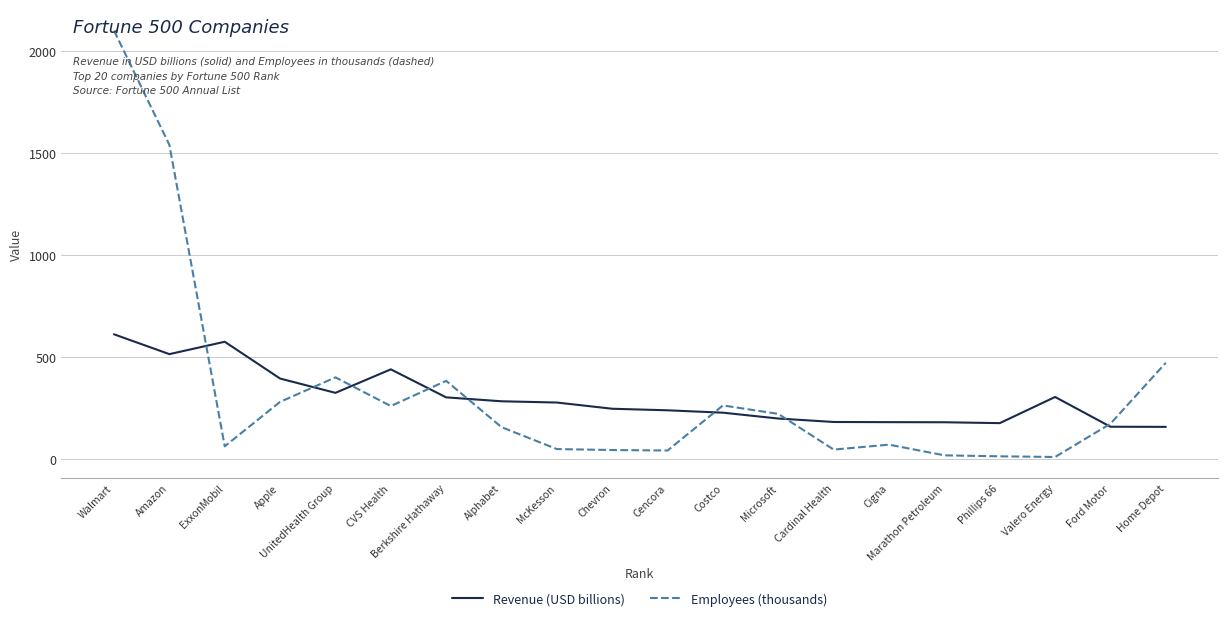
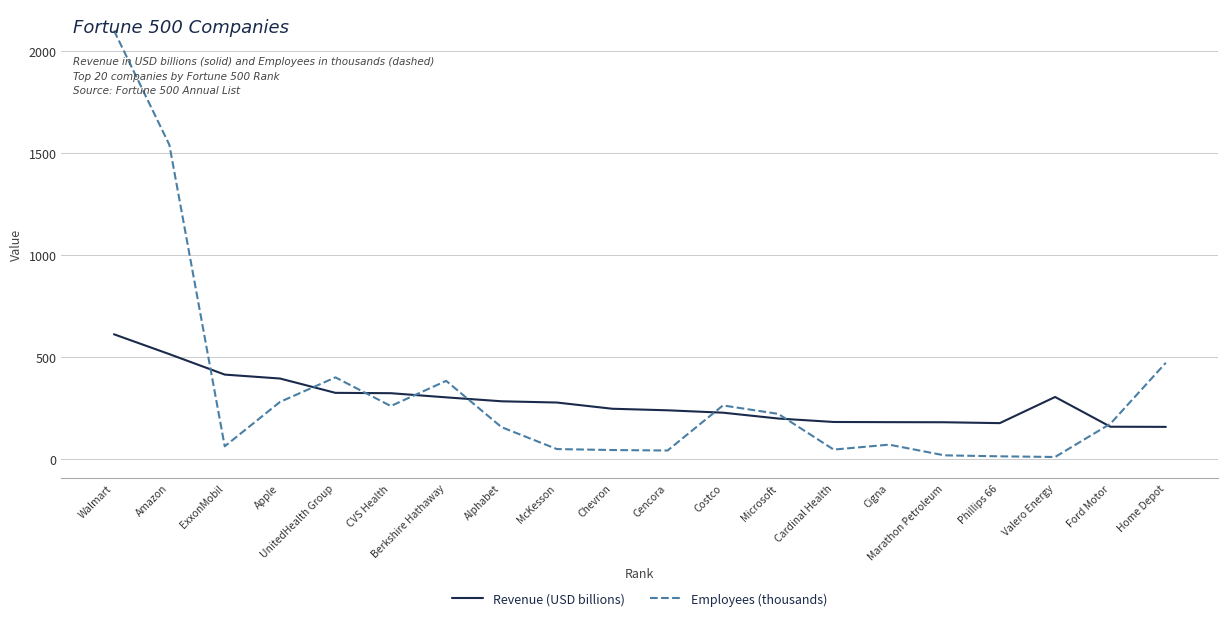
  {
    "Revenue (USD billions)": {
      "Walmart": 610,
      "Amazon": 510,
-     "ExxonMobil": 570,
+     "ExxonMobil": 410,
      "Apple": 390,
      "UnitedHealth Group": 320,
-     "CVS Health": 440,
+     "CVS Health": 320,
      "Berkshire Hathaway": 300,
      "Alphabet": 280,
      "McKesson": 280,
      "Chevron": 250,
      "Cencora": 240,
      "Costco": 230,
      "Microsoft": 200,
      "Cardinal Health": 180,
      "Cigna": 180,
      "Marathon Petroleum": 180,
      "Phillips 66": 180,
      "Valero Energy": 300,
      "Ford Motor": 160,
      "Home Depot": 160
    },
    "Employees (thousands)": {
      "Amazon": 1540,
      "ExxonMobil": 60,
      "Apple": 280,
      "UnitedHealth Group": 400,
      "CVS Health": 260,
      "Berkshire Hathaway": 380,
      "Alphabet": 160,
      "McKesson": 50,
      "Chevron": 40,
      "Cencora": 40,
      "Costco": 260,
      "Microsoft": 220,
      "Cardinal Health": 50,
      "Cigna": 70,
      "Marathon Petroleum": 20,
      "Phillips 66": 10,
      "Valero Energy": 10,
      "Ford Motor": 170,
      "Home Depot": 470
    }
  }
